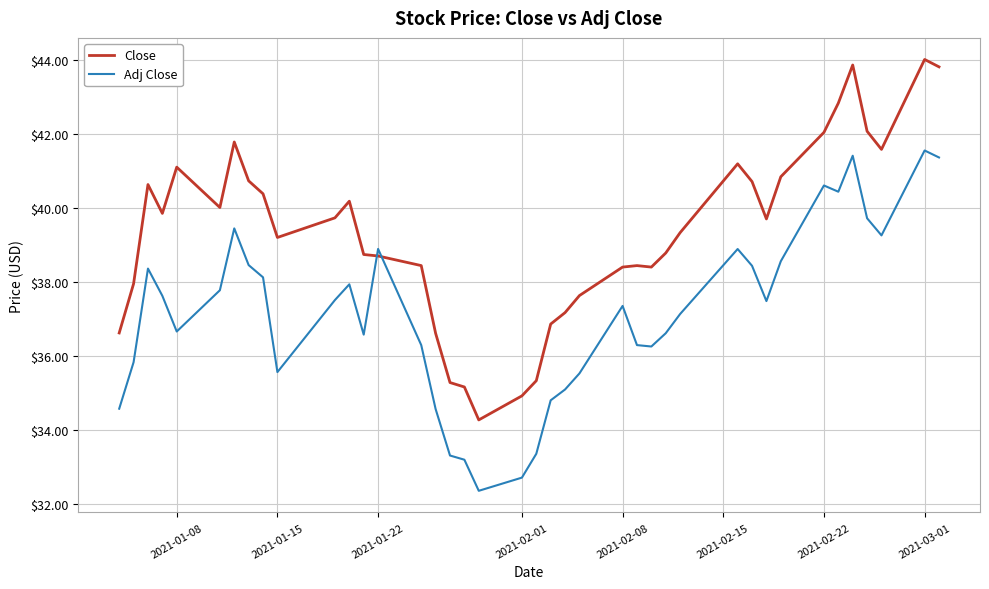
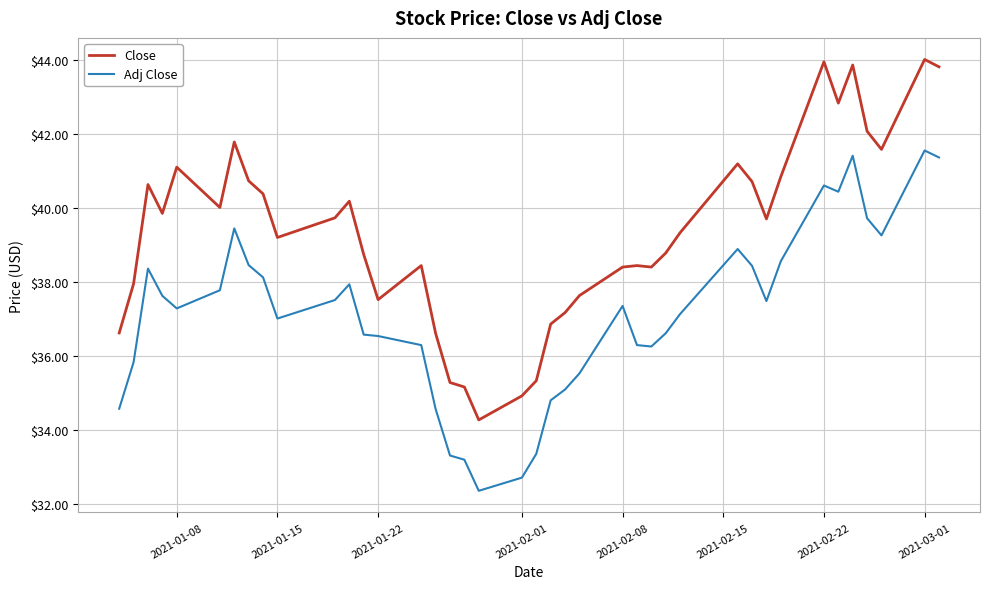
  {
    "Close": {
      "2021-01-08": "$41.1",
      "2021-01-15": "$39.2",
-     "2021-01-22": "$38.7",
+     "2021-01-22": "$37.5",
      "2021-02-01": "$34.9",
      "2021-02-08": "$38.4",
-     "2021-02-22": "$42.0",
+     "2021-02-22": "$43.9",
      "2021-03-01": "$44.0"
    },
    "Adj Close": {
-     "2021-01-08": "$36.7",
-     "2021-01-15": "$35.6",
-     "2021-01-22": "$38.9",
+     "2021-01-08": "$37.3",
+     "2021-01-15": "$37.0",
+     "2021-01-22": "$36.5",
      "2021-02-01": "$32.7",
      "2021-02-08": "$37.4",
      "2021-02-22": "$40.6",
      "2021-03-01": "$41.6"
    }
  }
